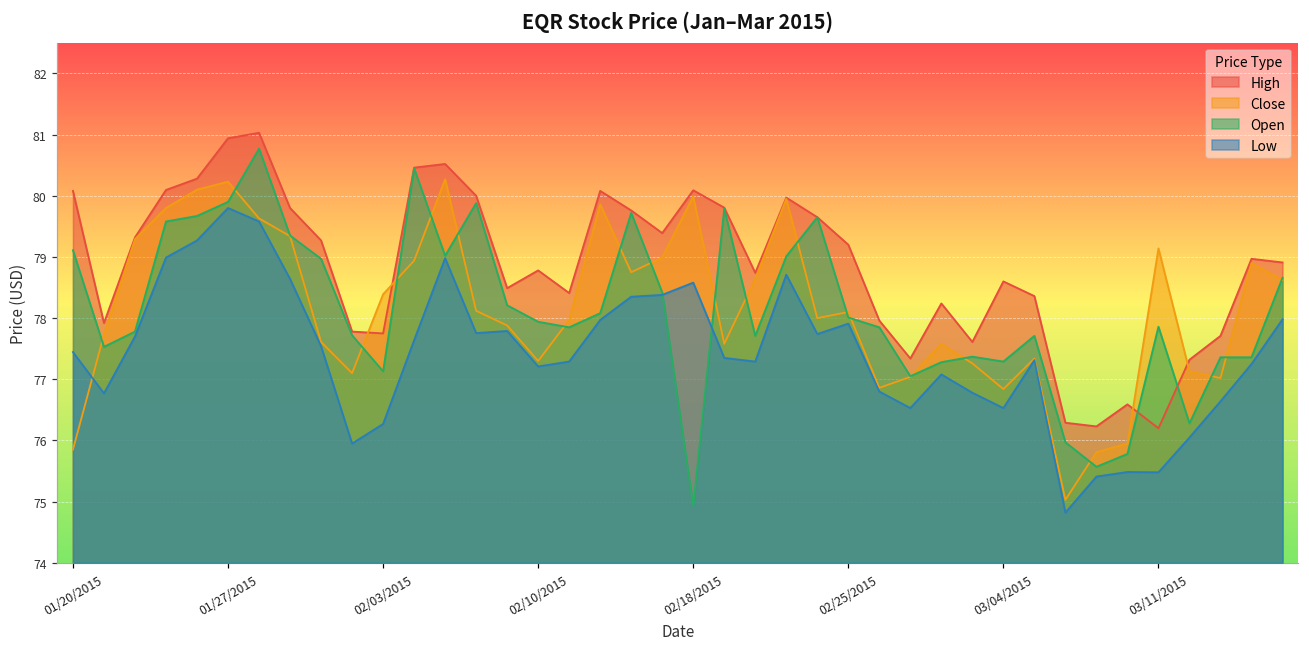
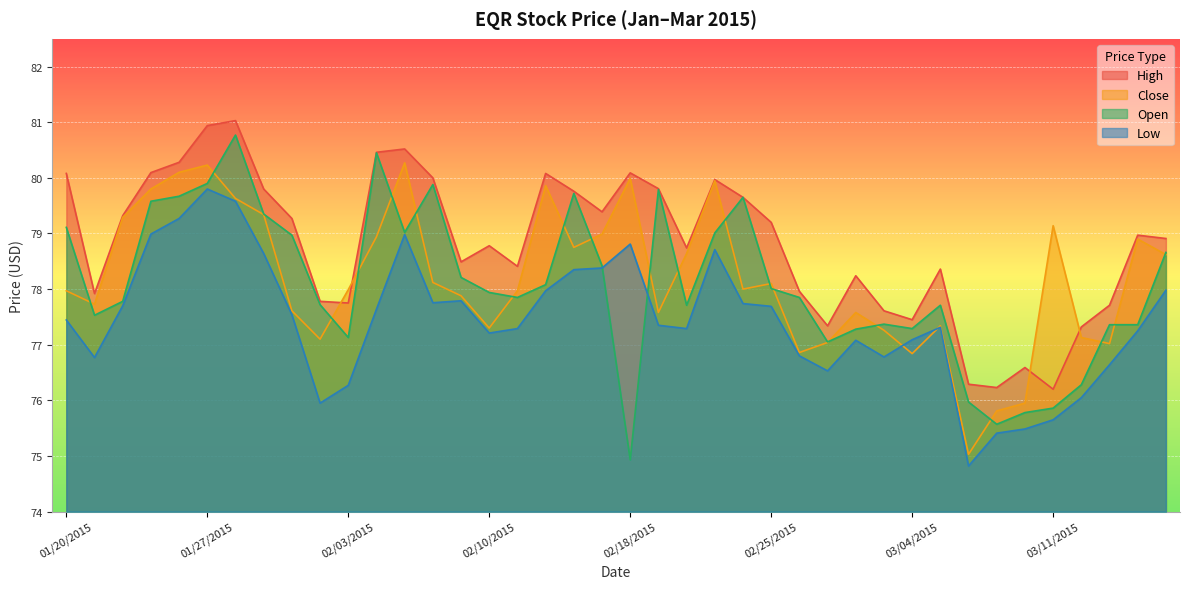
  {
    "High": {
      "01/20/2015": 80.1,
      "01/27/2015": 80.9,
      "02/03/2015": 77.8,
      "02/10/2015": 78.8,
      "02/18/2015": 80.1,
      "02/25/2015": 79.2,
-     "03/04/2015": 78.6,
+     "03/04/2015": 77.5,
      "03/11/2015": 76.2
    },
    "Close": {
-     "01/20/2015": 75.9,
+     "01/20/2015": 78.0,
      "01/27/2015": 80.2,
-     "02/03/2015": 78.4,
+     "02/03/2015": 78.0,
      "02/10/2015": 77.3,
      "02/18/2015": 80.0,
      "02/25/2015": 78.1,
      "03/04/2015": 76.8,
      "03/11/2015": 79.1
    },
    "Open": {
      "01/20/2015": 79.1,
      "01/27/2015": 79.9,
      "02/03/2015": 77.1,
      "02/10/2015": 77.9,
      "02/18/2015": 74.9,
      "02/25/2015": 78.0,
      "03/04/2015": 77.3,
-     "03/11/2015": 77.9
+     "03/11/2015": 75.9
    },
    "Low": {
      "01/20/2015": 77.4,
      "01/27/2015": 79.8,
      "02/03/2015": 76.3,
      "02/10/2015": 77.2,
-     "02/18/2015": 78.6,
-     "02/25/2015": 77.9,
-     "03/04/2015": 76.5,
-     "03/11/2015": 75.5
+     "02/18/2015": 78.8,
+     "02/25/2015": 77.7,
+     "03/04/2015": 77.1,
+     "03/11/2015": 75.7
    }
  }
